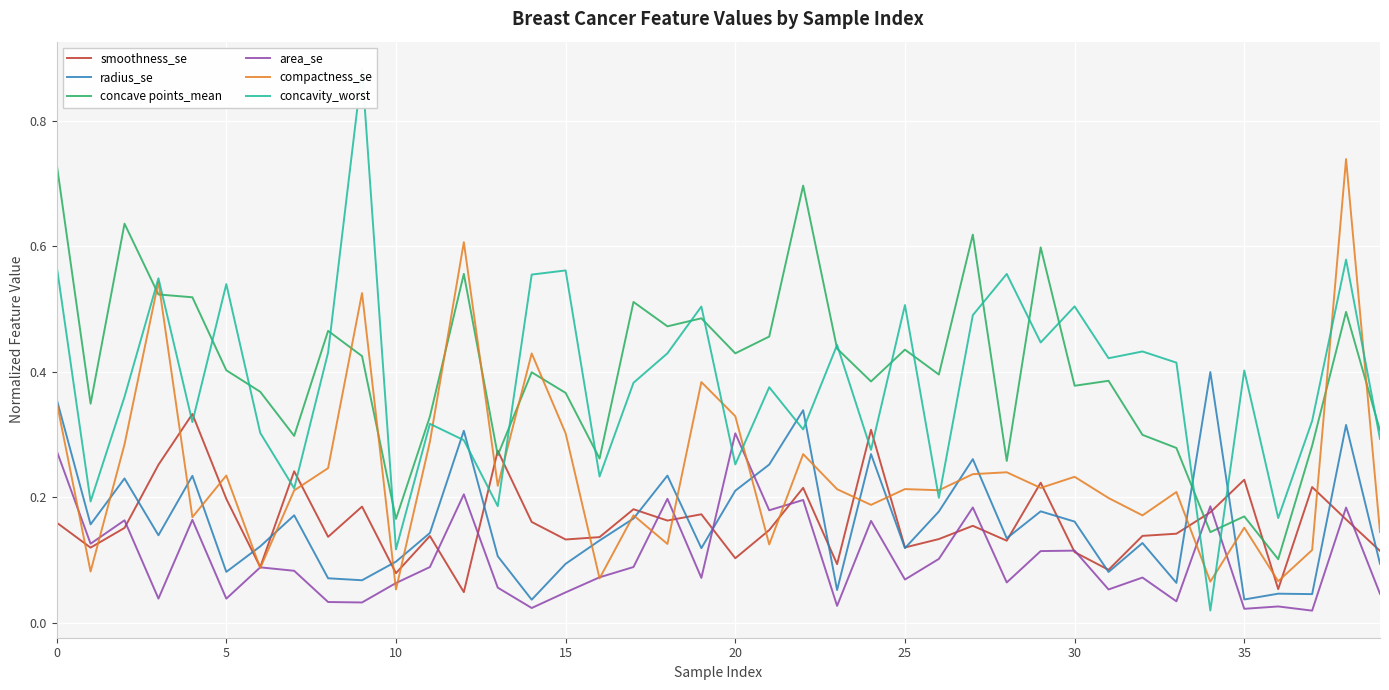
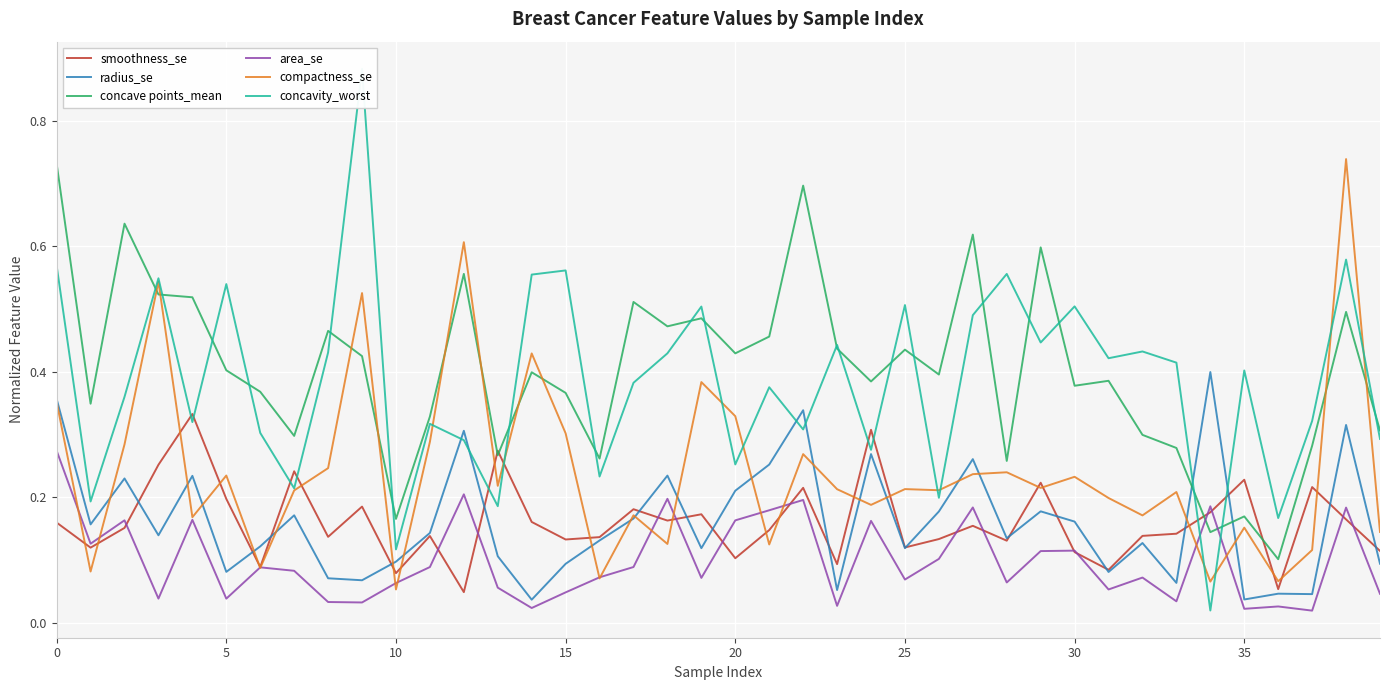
  {
    "smoothness_se": {
      "0": 0.16,
      "5": 0.20,
      "10": 0.08,
      "15": 0.13,
      "20": 0.10,
      "35": 0.23
    },
    "radius_se": {
      "0": 0.36,
      "5": 0.08,
      "10": 0.10,
      "15": 0.09,
      "20": 0.21,
      "30": 0.16,
      "35": 0.04
    },
    "concave points_mean": {
      "0": 0.73,
      "5": 0.40,
      "10": 0.17,
      "15": 0.37,
      "20": 0.43,
      "25": 0.43,
      "30": 0.38,
      "35": 0.17
    },
    "area_se": {
      "0": 0.27,
      "5": 0.04,
      "10": 0.06,
      "15": 0.05,
-     "20": 0.30,
+     "20": 0.16,
      "25": 0.07,
      "35": 0.02
    },
    "compactness_se": {
      "0": 0.35,
      "5": 0.23,
      "10": 0.05,
      "15": 0.30,
      "20": 0.33,
      "25": 0.21,
      "30": 0.23,
      "35": 0.15
    },
    "concavity_worst": {
      "0": 0.57,
      "5": 0.54,
      "10": 0.12,
      "15": 0.56,
      "20": 0.25,
      "25": 0.51,
      "30": 0.50,
      "35": 0.40
    }
  }
